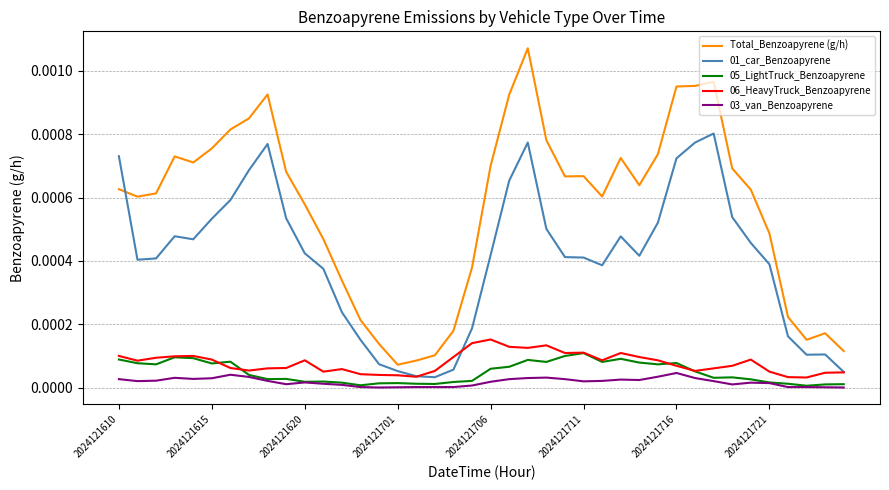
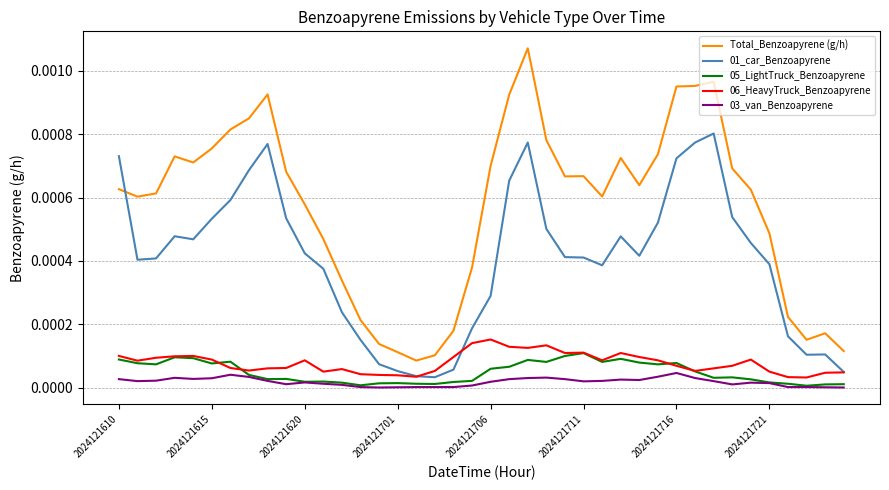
  {
    "Total_Benzoapyrene (g/h)": {
      "2024121610": 0.00063,
      "2024121615": 0.00075,
      "2024121620": 0.00058,
-     "2024121701": 0.00007,
+     "2024121701": 0.00011,
      "2024121706": 0.00070,
      "2024121711": 0.00067,
      "2024121716": 0.00095,
      "2024121721": 0.00049
    },
    "01_car_Benzoapyrene": {
      "2024121610": 0.00073,
      "2024121615": 0.00053,
      "2024121620": 0.00042,
      "2024121701": 0.00005,
-     "2024121706": 0.00042,
+     "2024121706": 0.00029,
      "2024121711": 0.00041,
      "2024121716": 0.00072,
      "2024121721": 0.00039
    },
    "05_LightTruck_Benzoapyrene": {
      "2024121610": 0.00009,
      "2024121615": 0.00008,
      "2024121701": 0.00001,
      "2024121706": 0.00006,
      "2024121716": 0.00008
    },
    "06_HeavyTruck_Benzoapyrene": {
      "2024121610": 0.00010,
      "2024121615": 0.00009,
      "2024121620": 0.00009,
      "2024121701": 0.00004,
      "2024121706": 0.00015,
      "2024121716": 0.00007,
      "2024121721": 0.00005
    },
    "03_van_Benzoapyrene": {
      "2024121610": 0.00003,
      "2024121615": 0.00003,
      "2024121701": 0.00000,
      "2024121706": 0.00002,
      "2024121711": 0.00002,
      "2024121716": 0.00005
    }
  }
